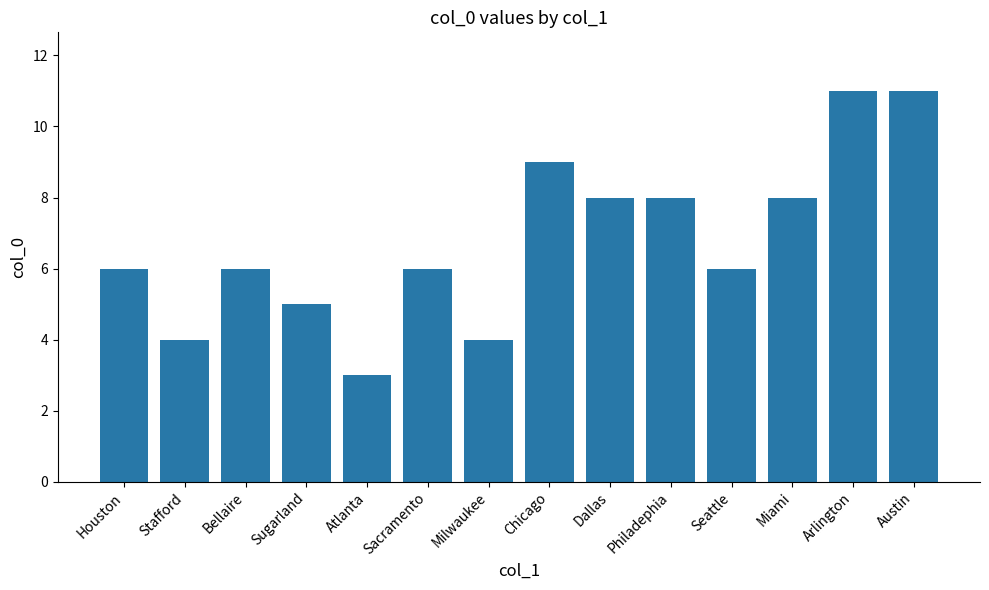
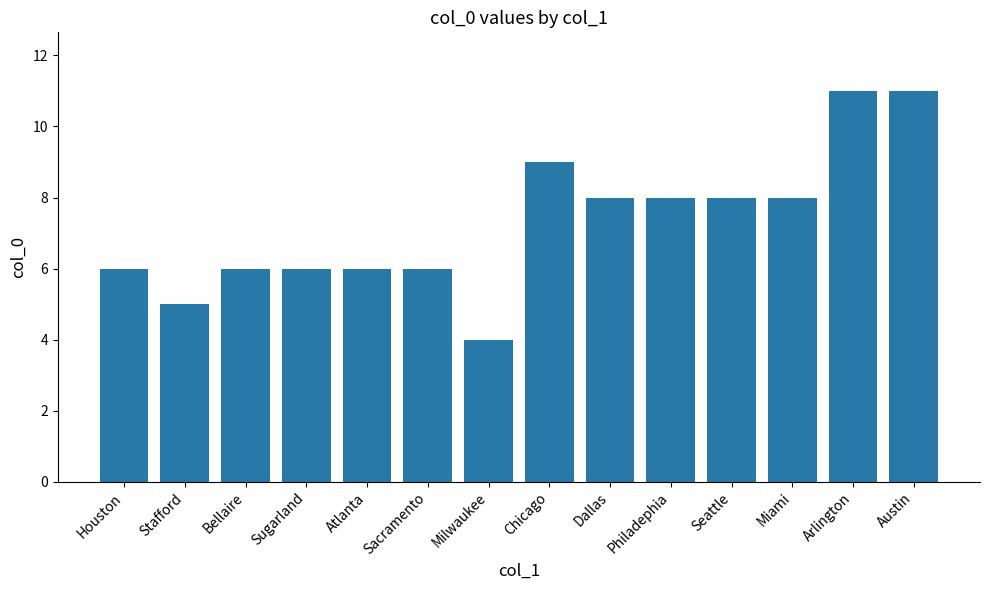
  {
    "Houston": 6,
-   "Stafford": 4,
+   "Stafford": 5,
    "Bellaire": 6,
-   "Sugarland": 5,
-   "Atlanta": 3,
+   "Sugarland": 6,
+   "Atlanta": 6,
    "Sacramento": 6,
    "Milwaukee": 4,
    "Chicago": 9,
    "Dallas": 8,
    "Philadephia": 8,
-   "Seattle": 6,
+   "Seattle": 8,
    "Miami": 8,
    "Arlington": 11,
    "Austin": 11
  }
